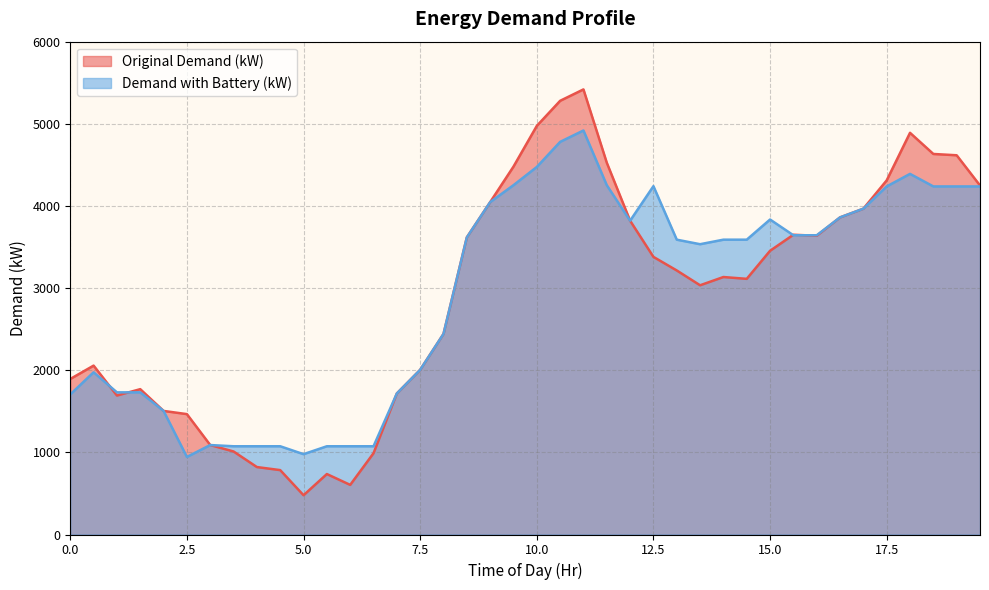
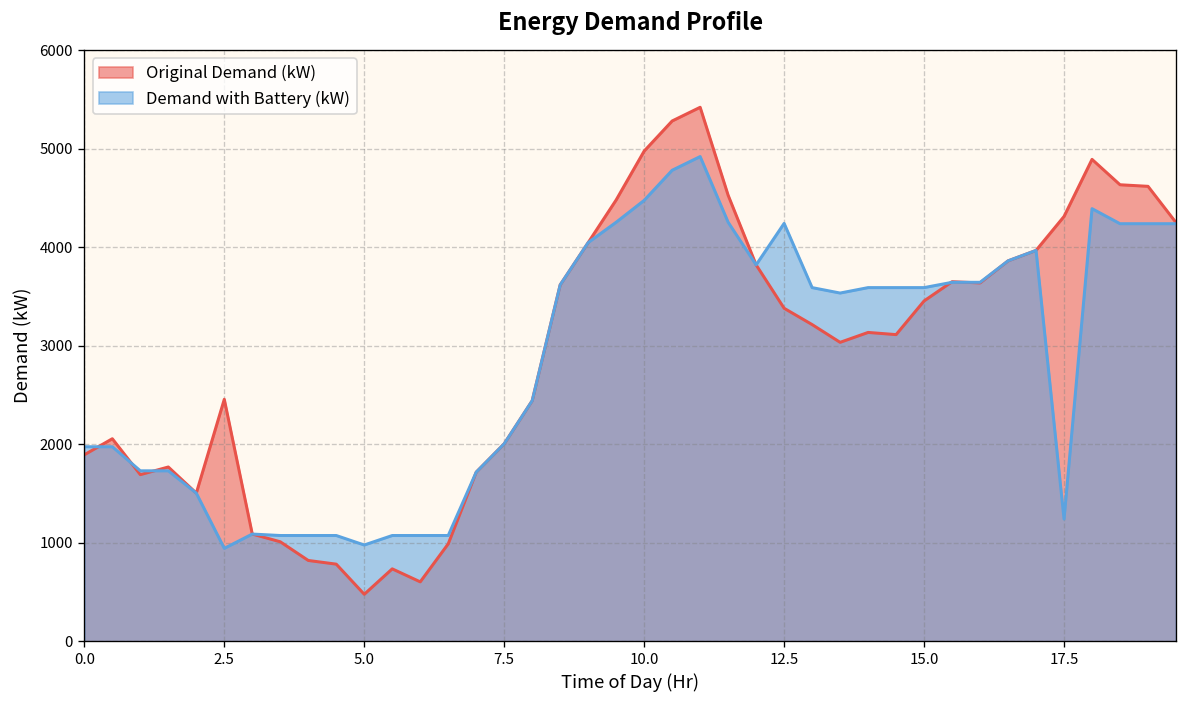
  {
    "Original Demand (kW)": {
      "0.0": 1900,
-     "2.5": 1500,
+     "2.5": 2500,
      "5.0": 500,
      "10.0": 5000,
      "12.5": 3400,
      "15.0": 3500,
      "17.5": 4300
    },
    "Demand with Battery (kW)": {
-     "0.0": 1700,
+     "0.0": 2000,
      "2.5": 900,
      "5.0": 1000,
      "10.0": 4500,
      "12.5": 4200,
-     "15.0": 3800,
-     "17.5": 4200
+     "15.0": 3600,
+     "17.5": 1200
    }
  }
